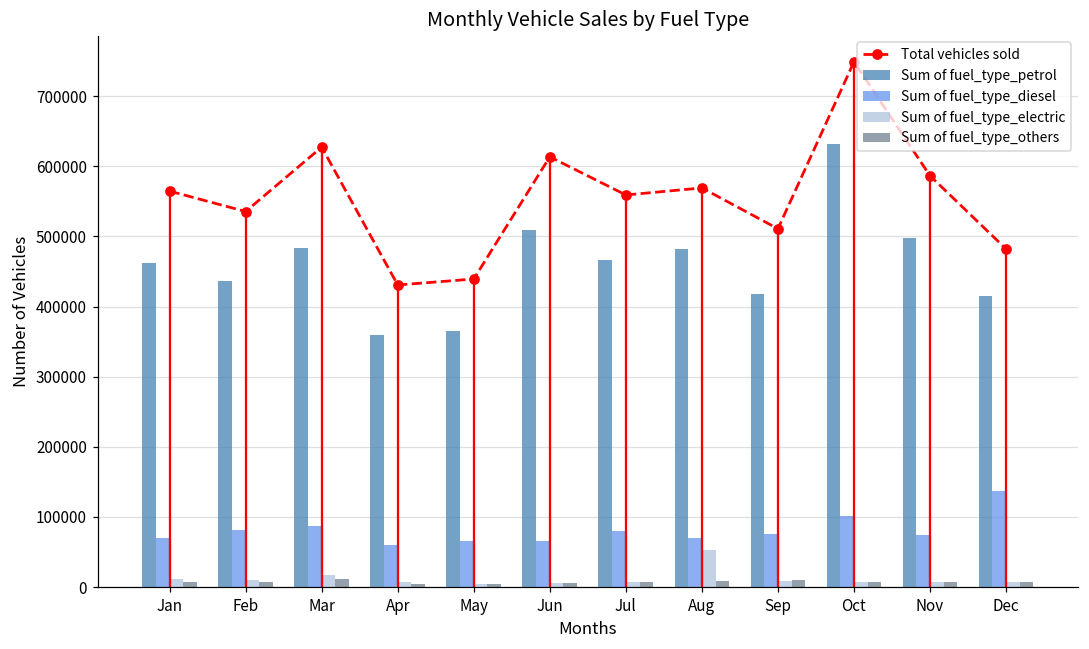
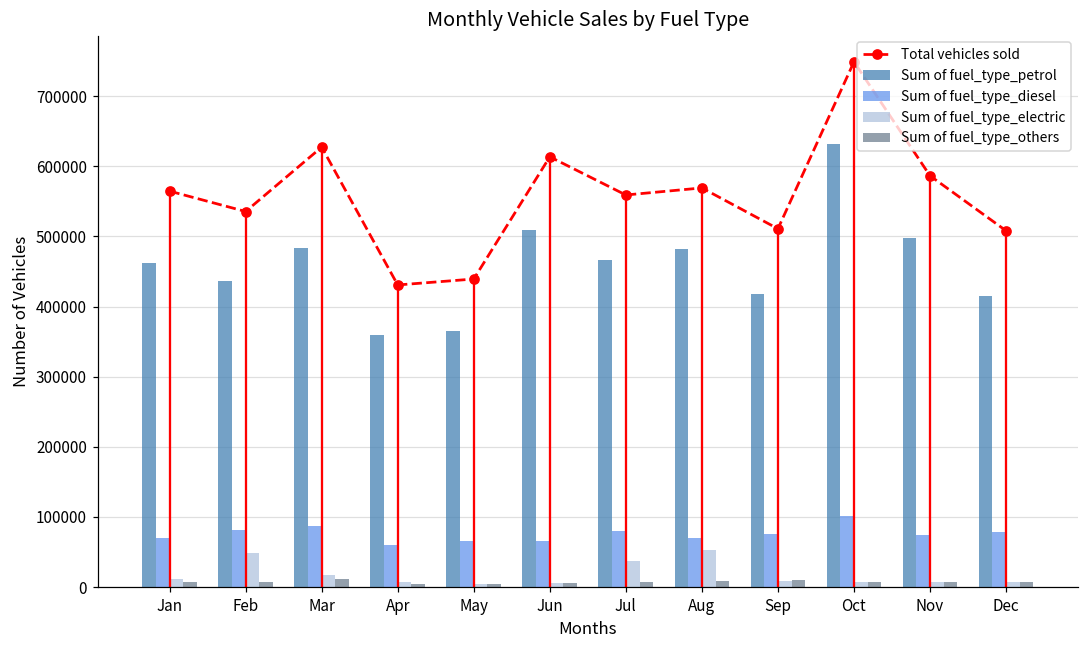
  {
    "Total vehicles sold": {
      "Jan": 560000,
      "Feb": 540000,
      "Mar": 630000,
      "Apr": 430000,
      "May": 440000,
      "Jun": 610000,
      "Jul": 560000,
      "Aug": 570000,
      "Sep": 510000,
      "Oct": 750000,
      "Nov": 590000,
-     "Dec": 480000
+     "Dec": 510000
    },
    "Sum of fuel_type_diesel": {
      "Jan": 70000,
      "Feb": 80000,
      "Mar": 90000,
      "Apr": 60000,
      "May": 70000,
      "Jun": 70000,
      "Jul": 80000,
      "Aug": 70000,
      "Sep": 80000,
      "Oct": 100000,
      "Nov": 70000,
-     "Dec": 140000
+     "Dec": 80000
    },
    "Sum of fuel_type_electric": {
      "Jan": 10000,
-     "Feb": 10000,
+     "Feb": 50000,
      "Mar": 20000,
      "Apr": 10000,
      "May": 0,
      "Jun": 10000,
-     "Jul": 10000,
+     "Jul": 40000,
      "Aug": 50000,
      "Sep": 10000,
      "Oct": 10000,
      "Nov": 10000,
      "Dec": 10000
    }
  }
